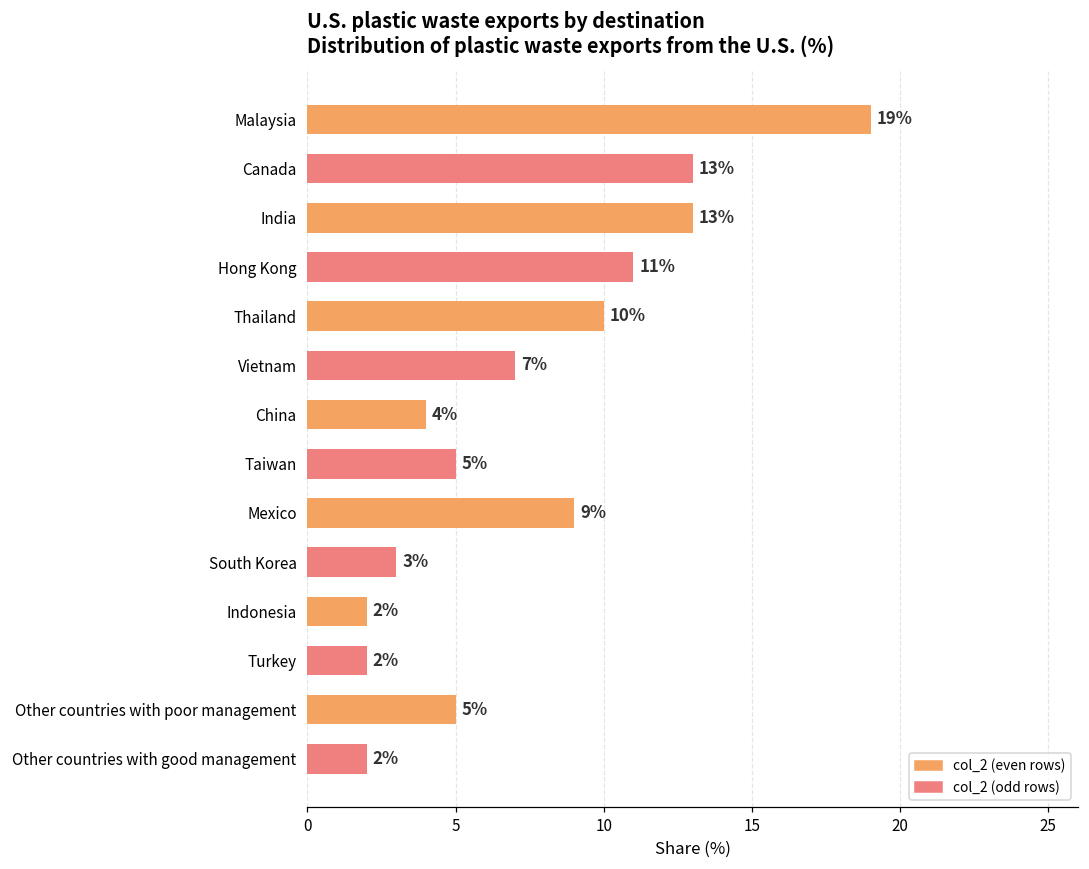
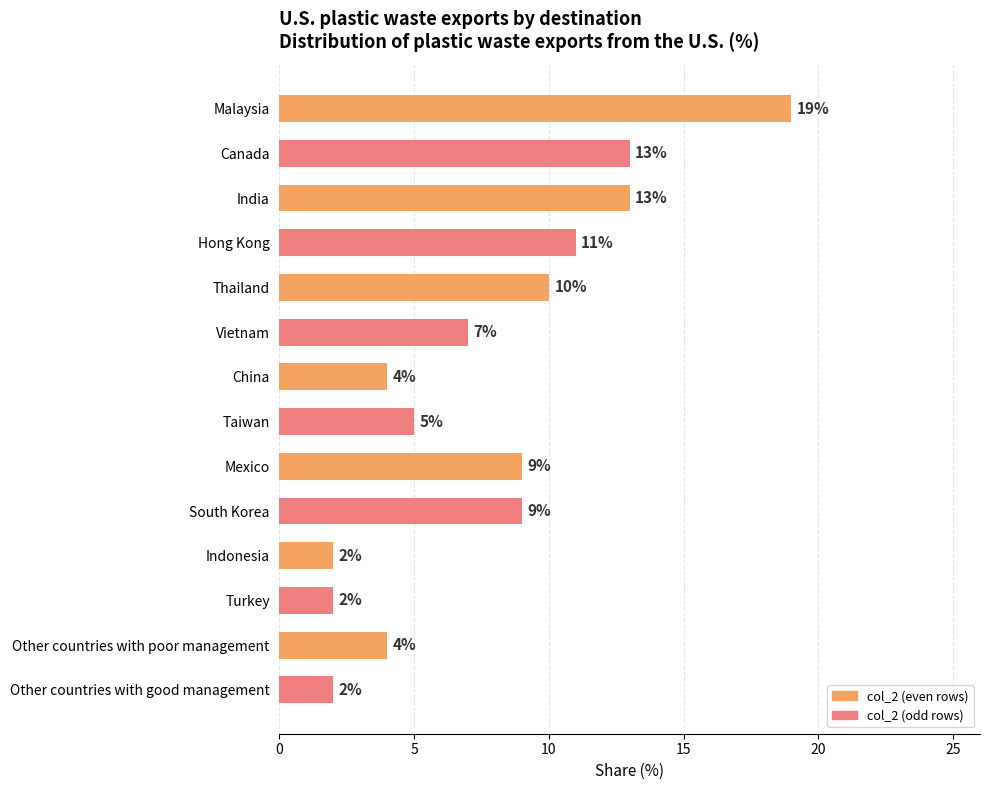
  {
    "Malaysia": "19%",
    "Canada": "13%",
    "India": "13%",
    "Hong Kong": "11%",
    "Thailand": "10%",
    "Vietnam": "7%",
    "China": "4%",
    "Taiwan": "5%",
    "Mexico": "9%",
-   "South Korea": "3%",
+   "South Korea": "9%",
    "Indonesia": "2%",
    "Turkey": "2%",
-   "Other countries with poor management": "5%",
+   "Other countries with poor management": "4%",
    "Other countries with good management": "2%"
  }
